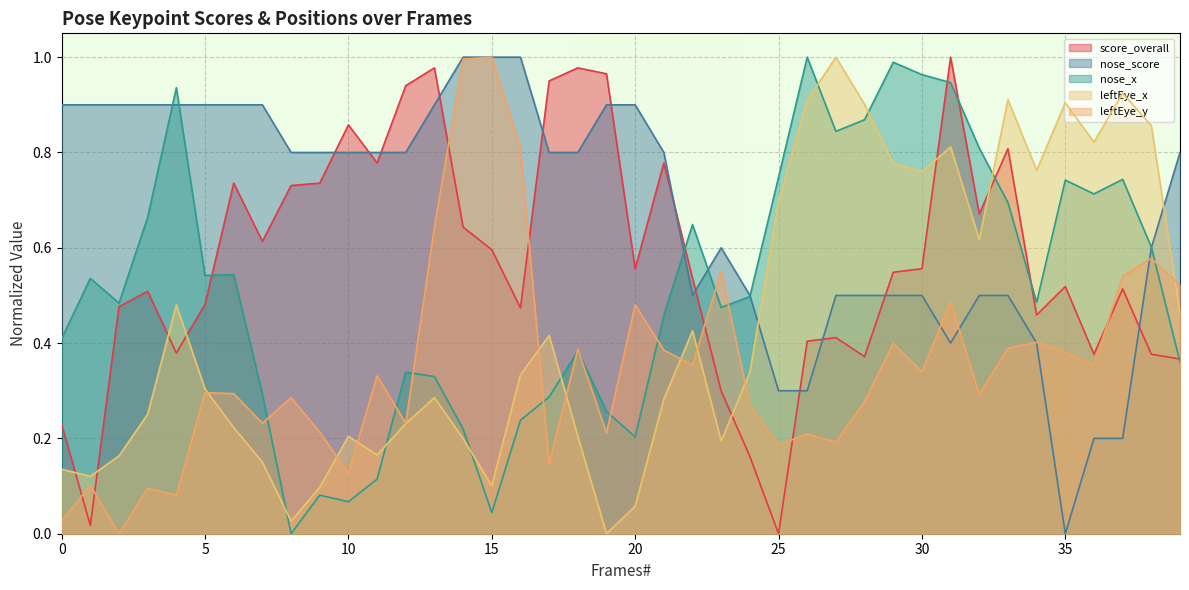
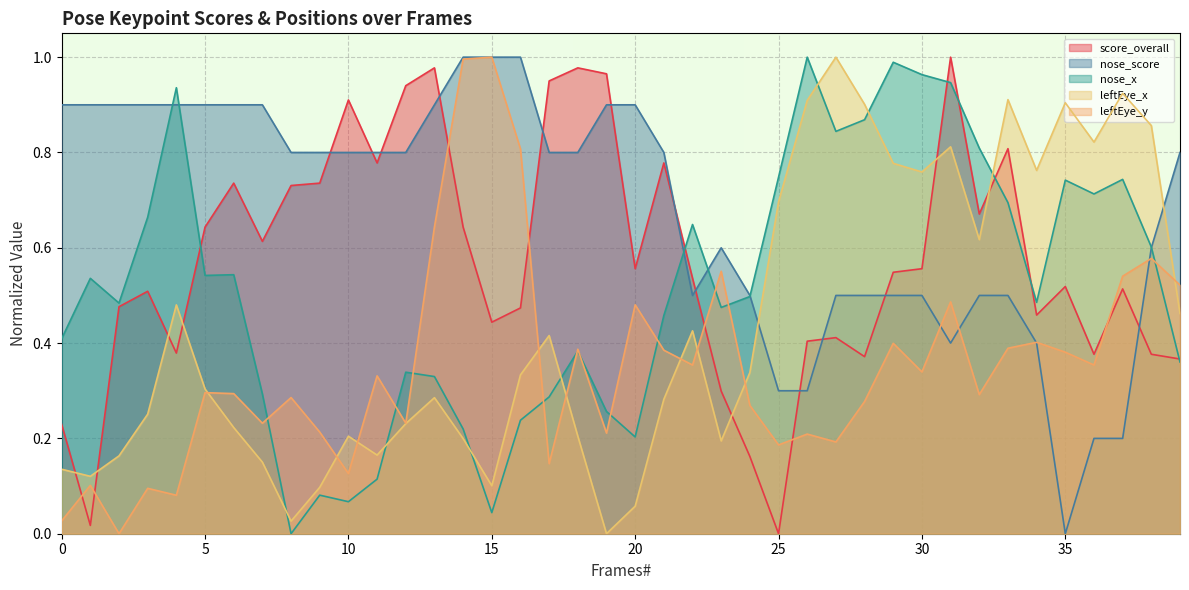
  {
    "score_overall": {
      "0": 0.23,
-     "5": 0.48,
-     "10": 0.86,
-     "15": 0.60,
+     "5": 0.64,
+     "10": 0.91,
+     "15": 0.44,
      "20": 0.56,
      "25": 0.00,
      "30": 0.56,
      "35": 0.52
    }
  }
